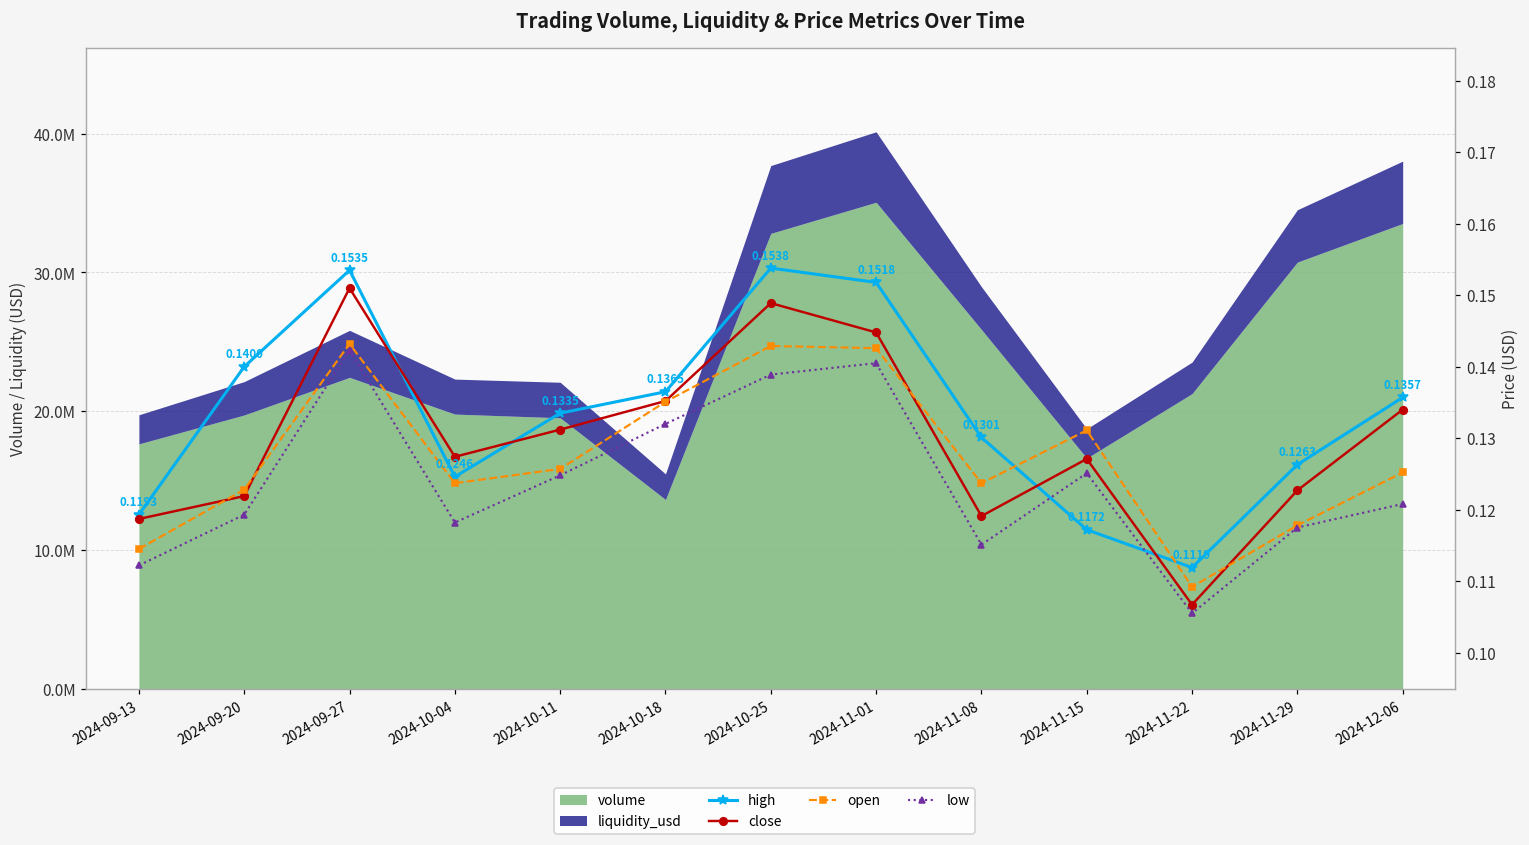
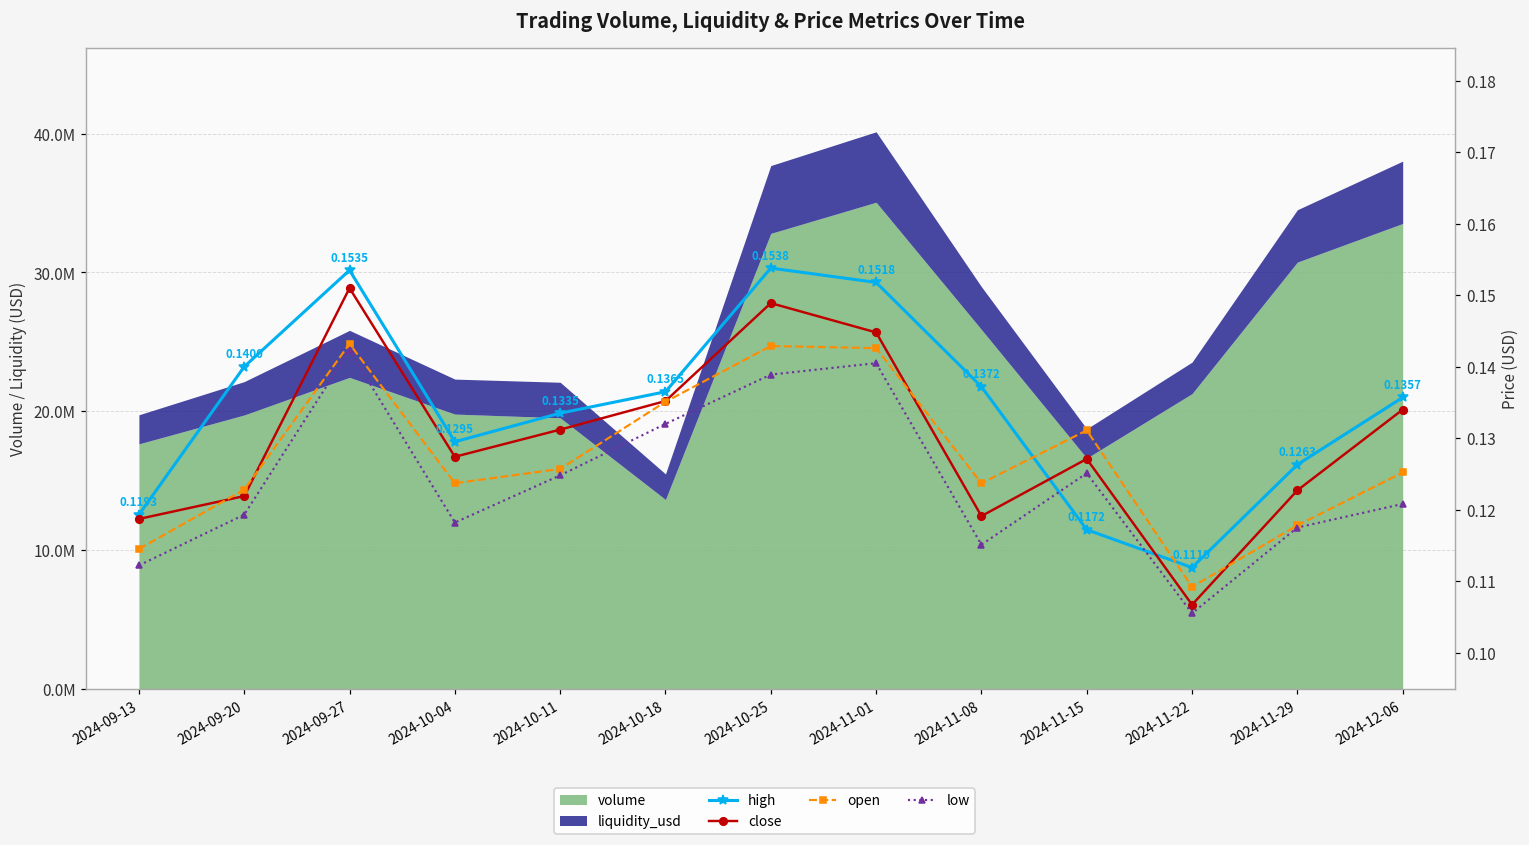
  {
    "high": {
      "2024-09-13": 0.1193,
      "2024-09-20": 0.1400,
      "2024-09-27": 0.1535,
-     "2024-10-04": 0.1246,
+     "2024-10-04": 0.1295,
      "2024-10-11": 0.1335,
      "2024-10-18": 0.1365,
      "2024-10-25": 0.1538,
      "2024-11-01": 0.1518,
-     "2024-11-08": 0.1301,
+     "2024-11-08": 0.1372,
      "2024-11-15": 0.1172,
      "2024-11-22": 0.1119,
      "2024-11-29": 0.1263,
      "2024-12-06": 0.1357
    }
  }
